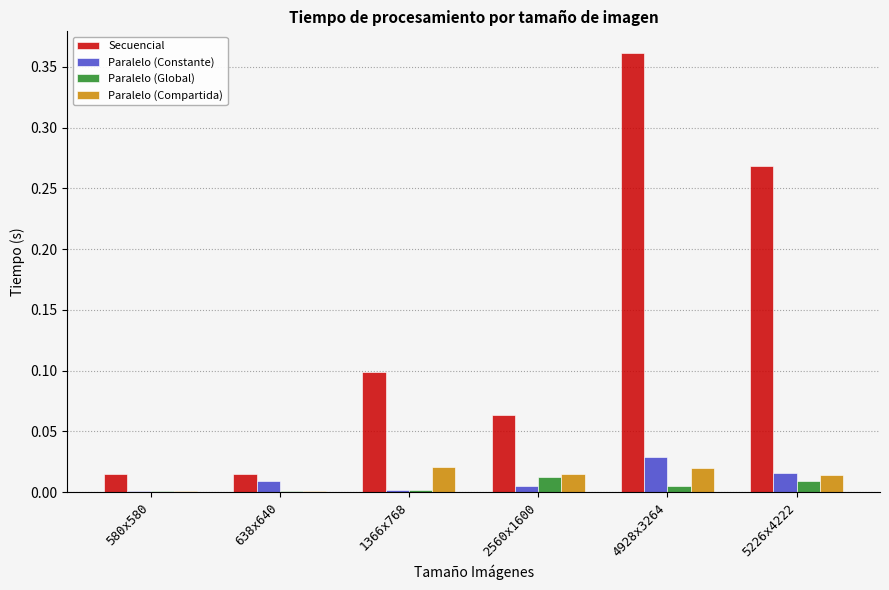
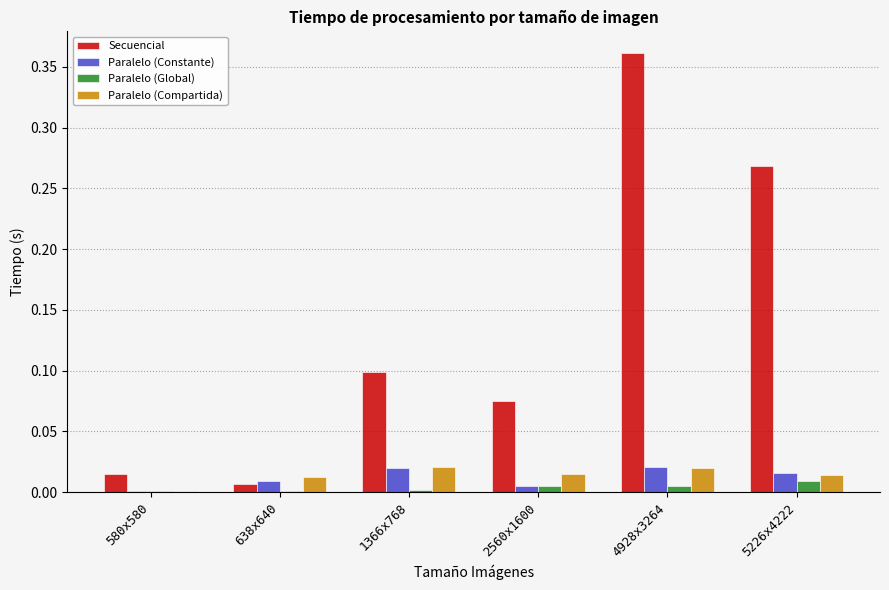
  {
    "Secuencial": {
      "580x580": 0.015,
-     "638x640": 0.015,
+     "638x640": 0.007,
      "1366x768": 0.099,
-     "2560x1600": 0.064,
+     "2560x1600": 0.075,
      "4928x3264": 0.361,
      "5226x4222": 0.268
    },
    "Paralelo (Constante)": {
      "638x640": 0.009,
-     "1366x768": 0.002,
+     "1366x768": 0.020,
      "2560x1600": 0.005,
-     "4928x3264": 0.029,
+     "4928x3264": 0.021,
      "5226x4222": 0.016
    },
    "Paralelo (Global)": {
-     "2560x1600": 0.013,
+     "2560x1600": 0.005,
      "4928x3264": 0.006,
      "5226x4222": 0.009
    },
    "Paralelo (Compartida)": {
-     "638x640": 0.001,
+     "638x640": 0.013,
      "1366x768": 0.020,
      "2560x1600": 0.015,
      "4928x3264": 0.020,
      "5226x4222": 0.015
    }
  }
